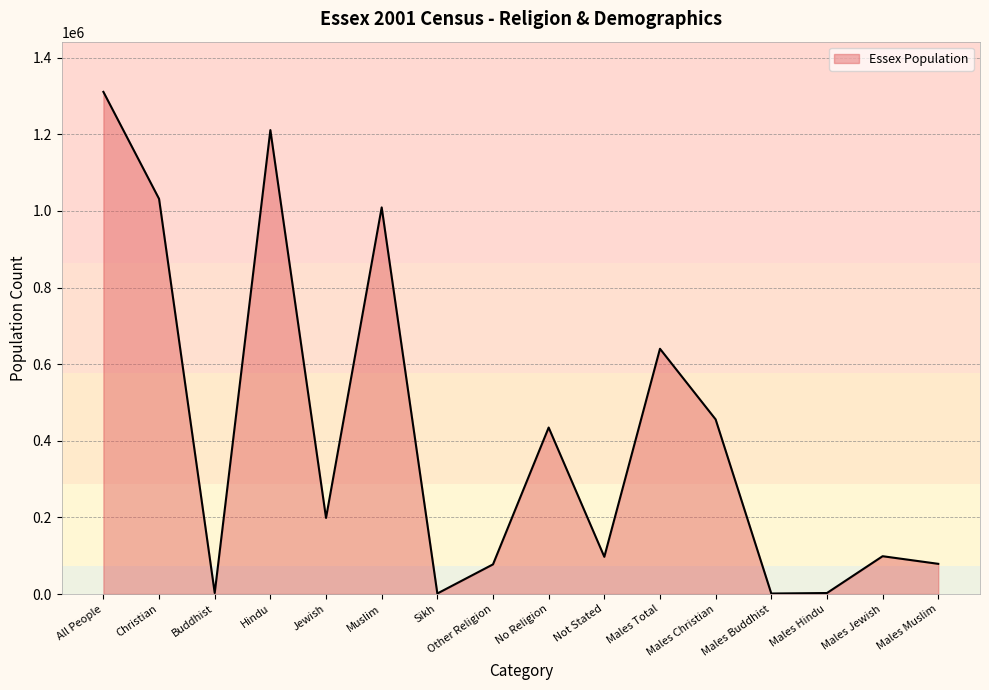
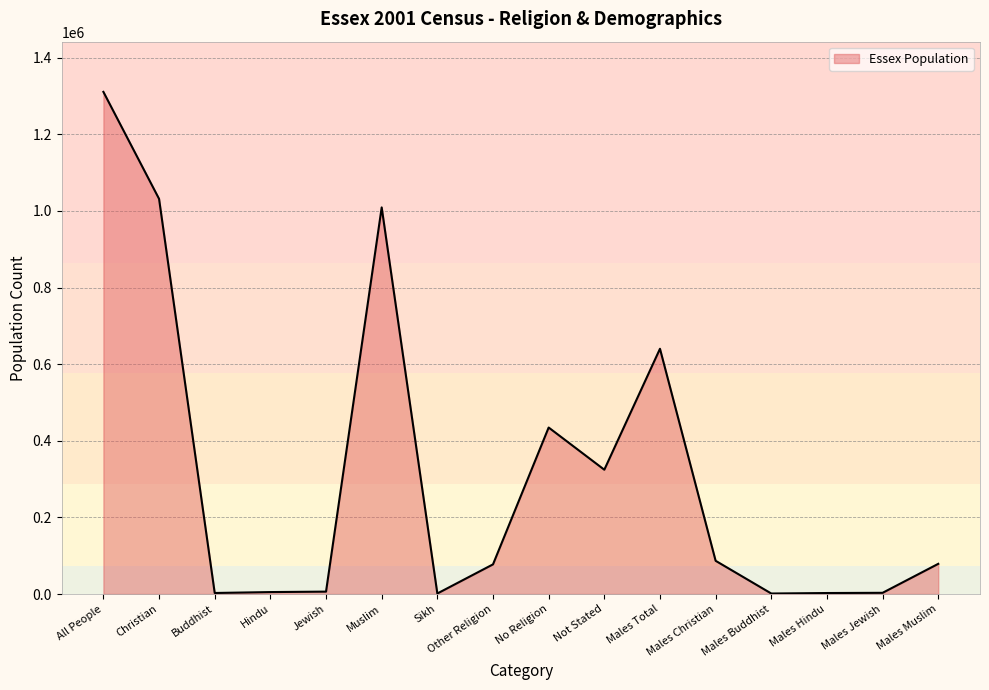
  {
    "All People": 1310000,
    "Christian": 1030000,
    "Buddhist": 0,
-   "Hindu": 1210000,
-   "Jewish": 200000,
+   "Hindu": 10000,
+   "Jewish": 10000,
    "Muslim": 1010000,
    "Sikh": 0,
    "Other Religion": 80000,
    "No Religion": 430000,
-   "Not Stated": 100000,
+   "Not Stated": 320000,
    "Males Total": 640000,
-   "Males Christian": 460000,
+   "Males Christian": 90000,
    "Males Buddhist": 0,
    "Males Hindu": 0,
-   "Males Jewish": 100000,
+   "Males Jewish": 0,
    "Males Muslim": 80000
  }
